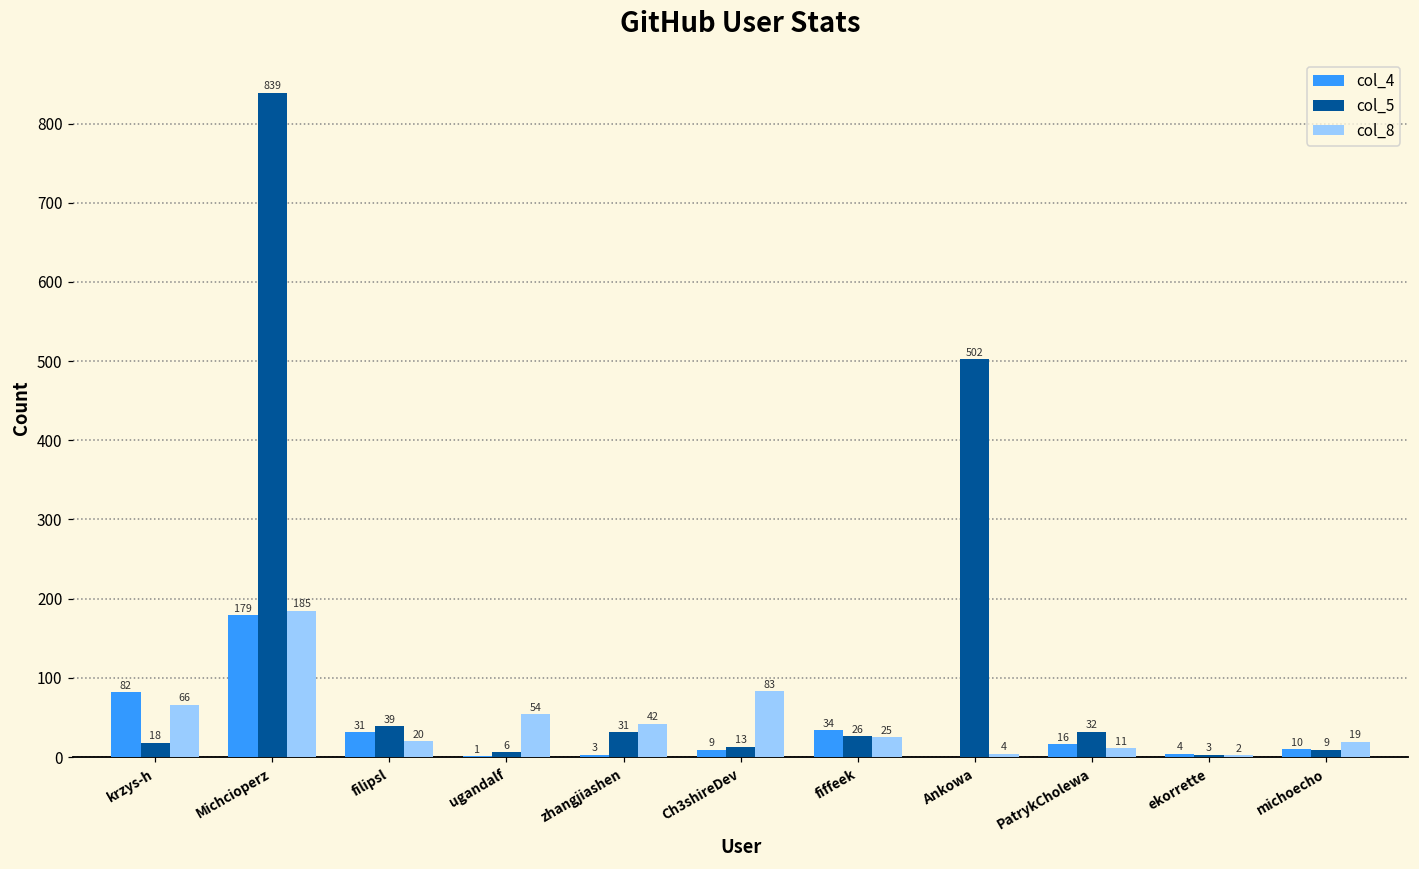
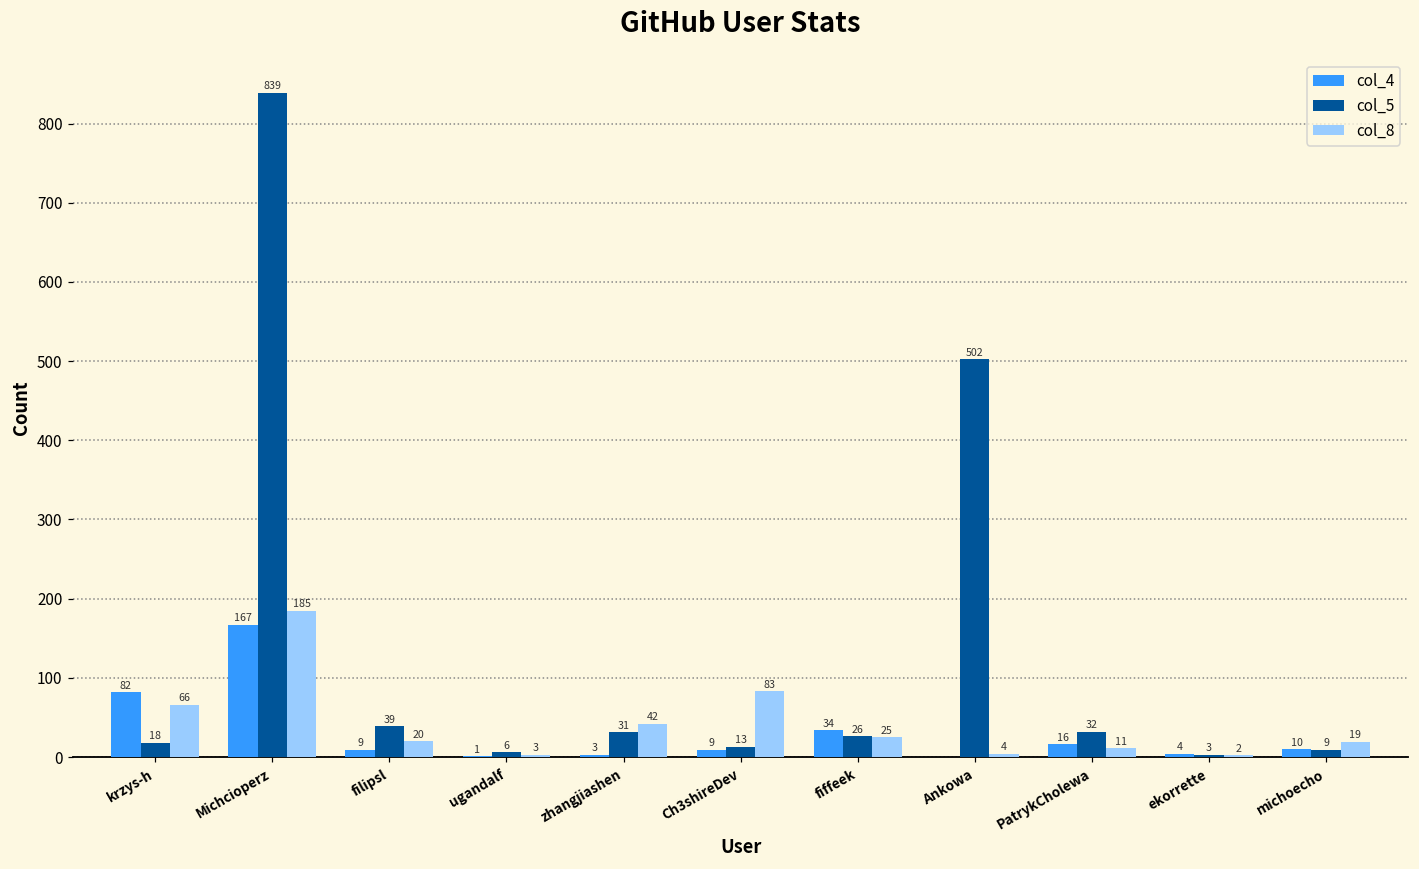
  {
    "col_4": {
      "krzys-h": 82,
-     "Michcioperz": 179,
-     "filipsl": 31,
+     "Michcioperz": 167,
+     "filipsl": 9,
      "ugandalf": 1,
      "zhangjiashen": 3,
      "Ch3shireDev": 9,
      "fiffeek": 34,
      "PatrykCholewa": 16,
      "ekorrette": 4,
      "michoecho": 10
    },
    "col_5": {
      "krzys-h": 18,
      "Michcioperz": 839,
      "filipsl": 39,
      "ugandalf": 6,
      "zhangjiashen": 31,
      "Ch3shireDev": 13,
      "fiffeek": 26,
      "Ankowa": 502,
      "PatrykCholewa": 32,
      "ekorrette": 3,
      "michoecho": 9
    },
    "col_8": {
      "krzys-h": 66,
      "Michcioperz": 185,
      "filipsl": 20,
-     "ugandalf": 54,
+     "ugandalf": 3,
      "zhangjiashen": 42,
      "Ch3shireDev": 83,
      "fiffeek": 25,
      "Ankowa": 4,
      "PatrykCholewa": 11,
      "ekorrette": 2,
      "michoecho": 19
    }
  }
